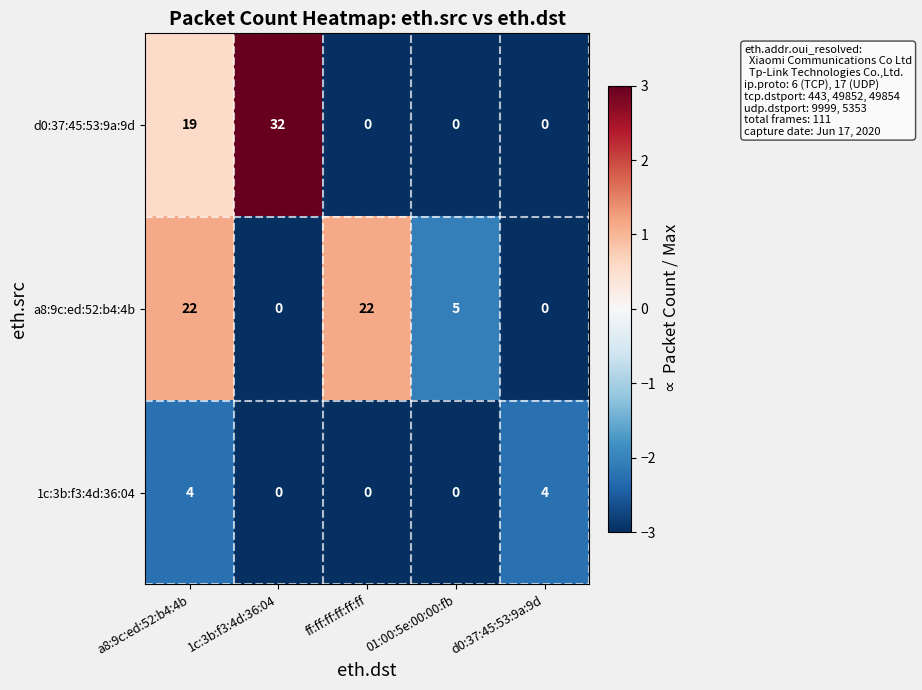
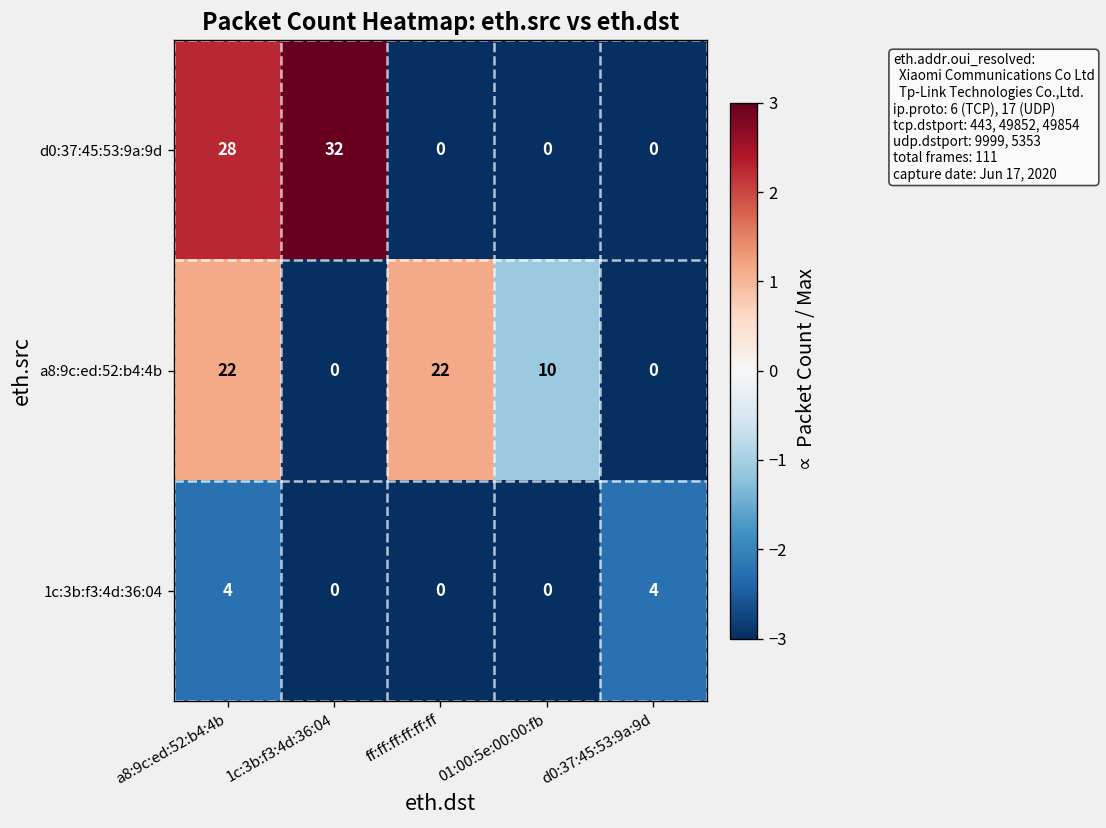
  {
    "d0:37:45:53:9a:9d": {
-     "a8:9c:ed:52:b4:4b": 19,
+     "a8:9c:ed:52:b4:4b": 28,
      "1c:3b:f3:4d:36:04": 32,
      "ff:ff:ff:ff:ff:ff": 0,
      "01:00:5e:00:00:fb": 0,
      "d0:37:45:53:9a:9d": 0
    },
    "a8:9c:ed:52:b4:4b": {
      "a8:9c:ed:52:b4:4b": 22,
      "1c:3b:f3:4d:36:04": 0,
      "ff:ff:ff:ff:ff:ff": 22,
-     "01:00:5e:00:00:fb": 5,
+     "01:00:5e:00:00:fb": 10,
      "d0:37:45:53:9a:9d": 0
    },
    "1c:3b:f3:4d:36:04": {
      "a8:9c:ed:52:b4:4b": 4,
      "1c:3b:f3:4d:36:04": 0,
      "ff:ff:ff:ff:ff:ff": 0,
      "01:00:5e:00:00:fb": 0,
      "d0:37:45:53:9a:9d": 4
    }
  }
